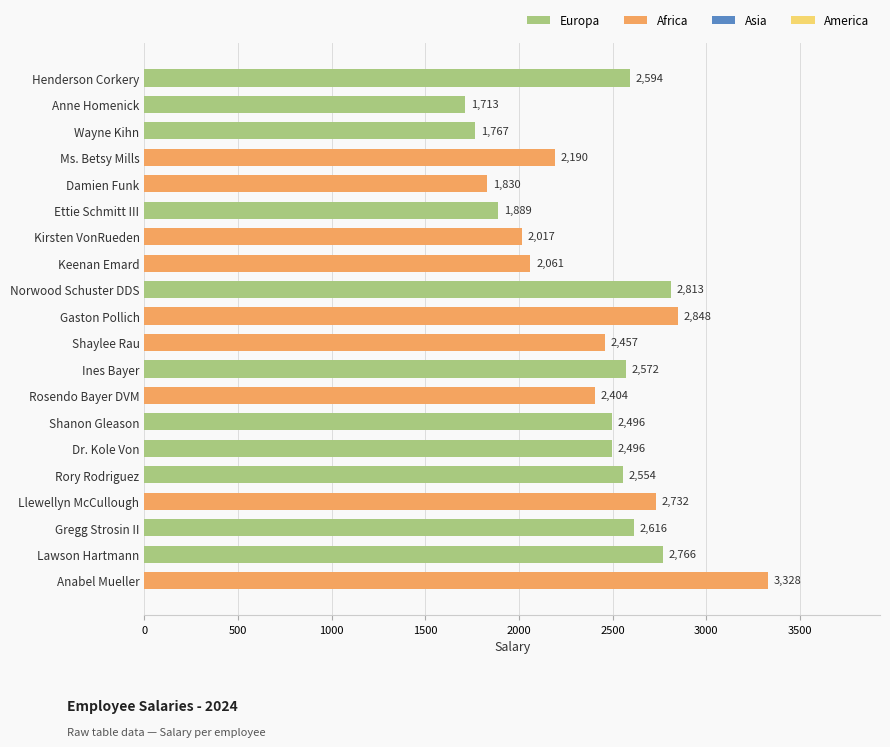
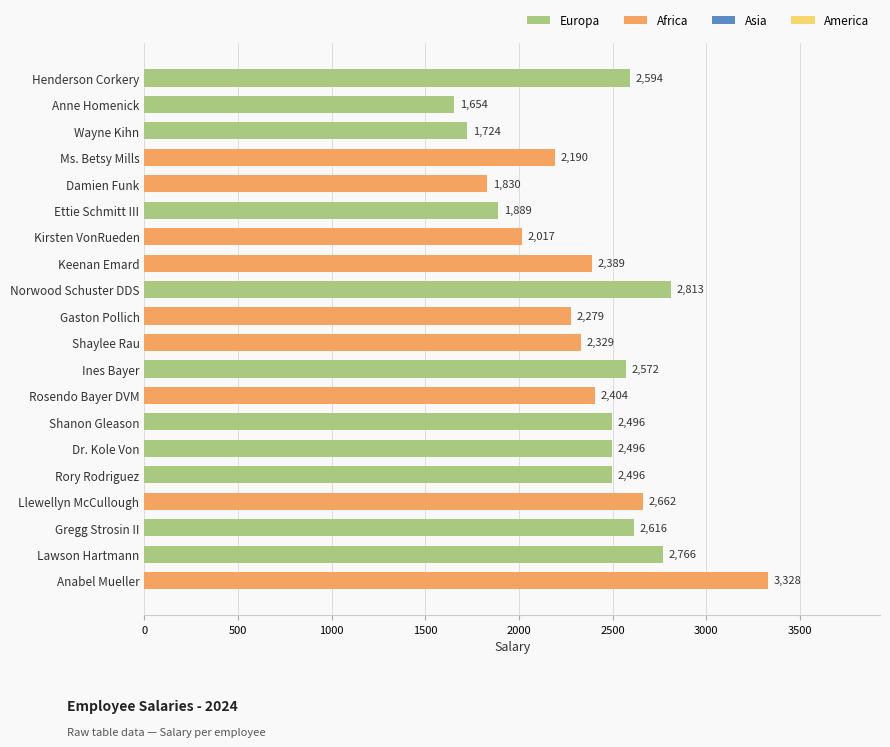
  {
    "Henderson Corkery": "2,594",
-   "Anne Homenick": "1,713",
-   "Wayne Kihn": "1,767",
+   "Anne Homenick": "1,654",
+   "Wayne Kihn": "1,724",
    "Ms. Betsy Mills": "2,190",
    "Damien Funk": "1,830",
    "Ettie Schmitt III": "1,889",
    "Kirsten VonRueden": "2,017",
-   "Keenan Emard": "2,061",
+   "Keenan Emard": "2,389",
    "Norwood Schuster DDS": "2,813",
-   "Gaston Pollich": "2,848",
-   "Shaylee Rau": "2,457",
+   "Gaston Pollich": "2,279",
+   "Shaylee Rau": "2,329",
    "Ines Bayer": "2,572",
    "Rosendo Bayer DVM": "2,404",
    "Shanon Gleason": "2,496",
    "Dr. Kole Von": "2,496",
-   "Rory Rodriguez": "2,554",
-   "Llewellyn McCullough": "2,732",
+   "Rory Rodriguez": "2,496",
+   "Llewellyn McCullough": "2,662",
    "Gregg Strosin II": "2,616",
    "Lawson Hartmann": "2,766",
    "Anabel Mueller": "3,328"
  }
